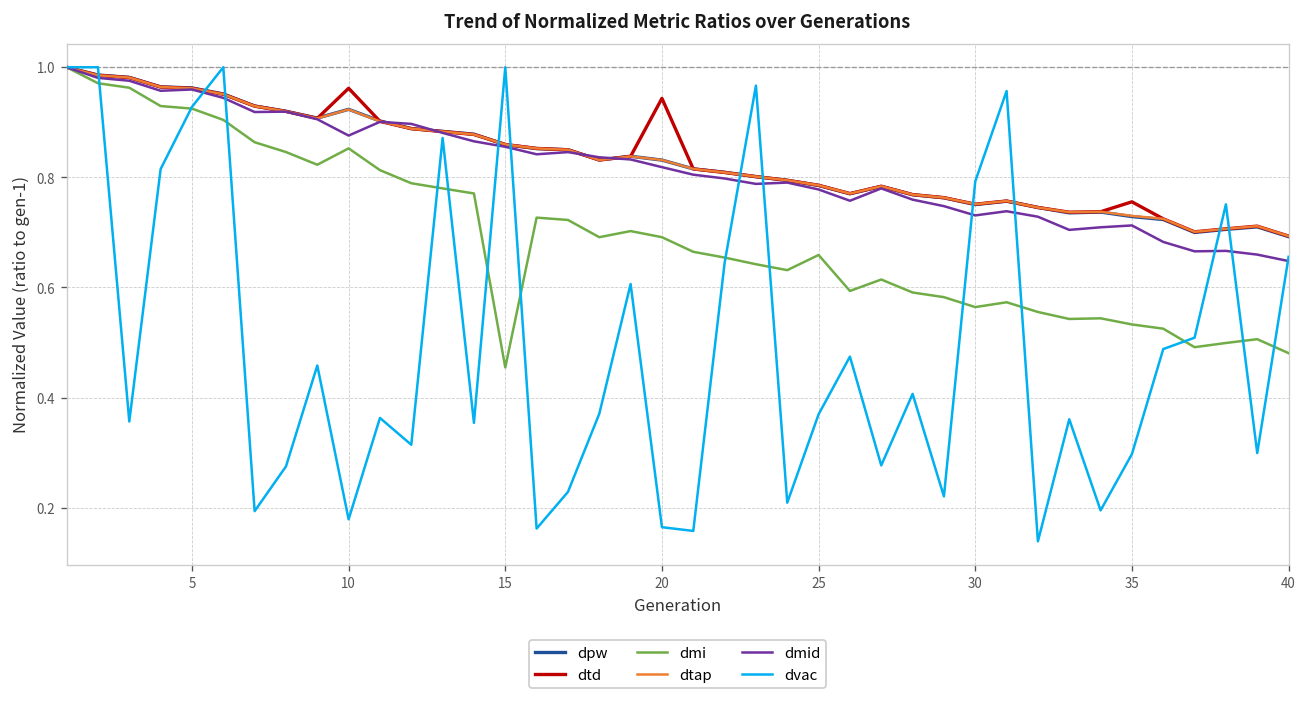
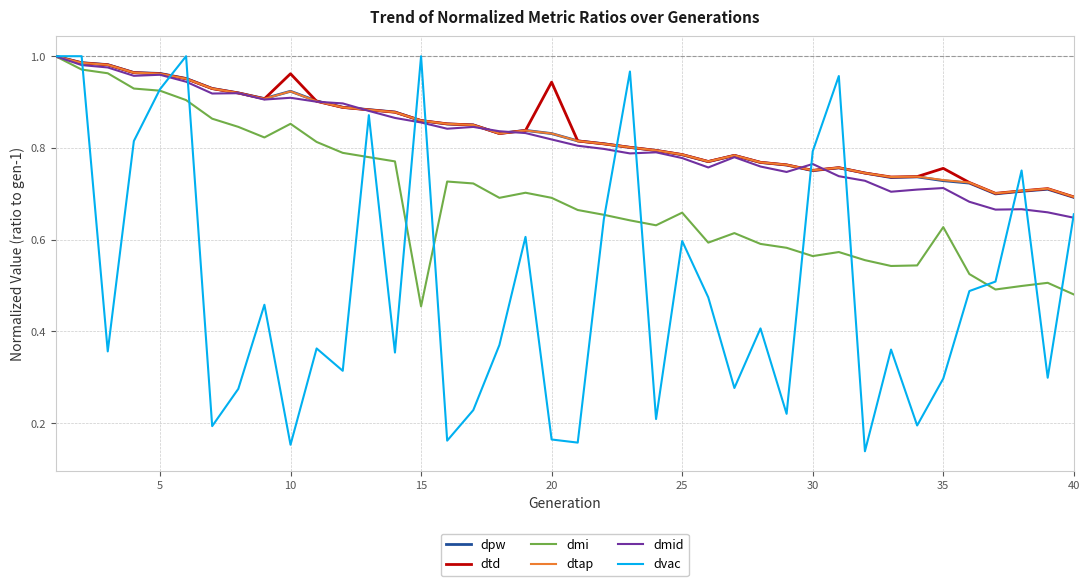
  {
    "dtd": {
      "10": 0.96,
      "20": 0.94,
      "35": 0.76
    },
    "dmi": {
      "10": 0.85,
      "15": 0.45,
      "20": 0.69,
      "25": 0.66,
      "30": 0.56,
-     "35": 0.53,
+     "35": 0.63,
      "40": 0.48
    },
    "dmid": {
-     "10": 0.88,
+     "10": 0.91,
      "20": 0.82,
      "25": 0.78,
-     "30": 0.73,
+     "30": 0.77,
      "35": 0.71,
      "40": 0.65
    },
    "dvac": {
-     "10": 0.18,
+     "10": 0.15,
      "15": 1.00,
      "20": 0.16,
-     "25": 0.37,
+     "25": 0.60,
      "30": 0.79,
      "35": 0.30,
      "40": 0.66
    }
  }
